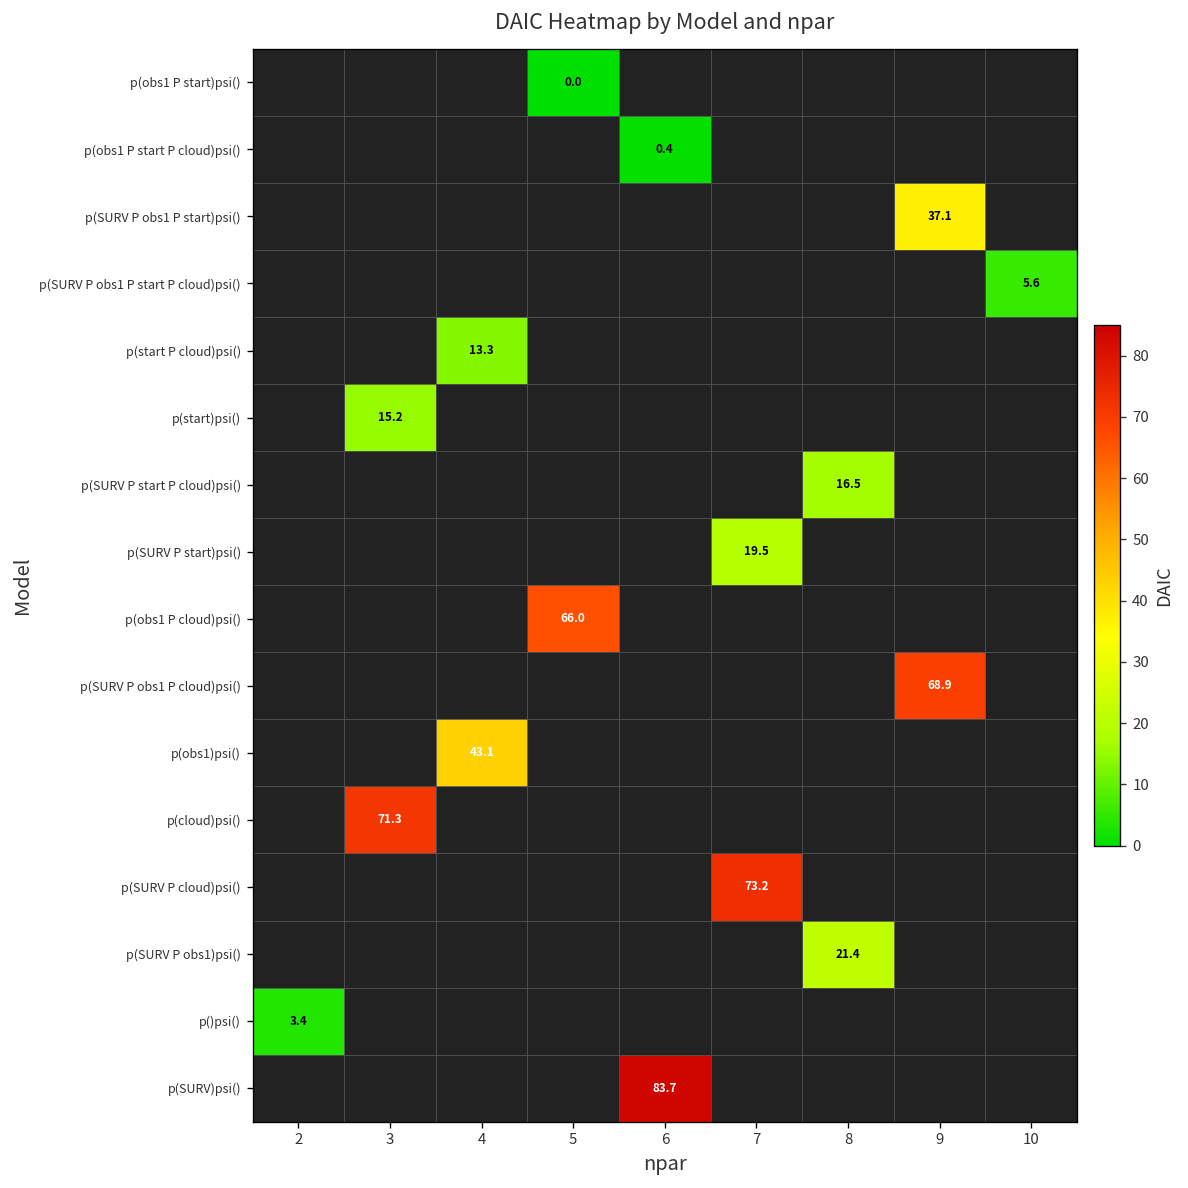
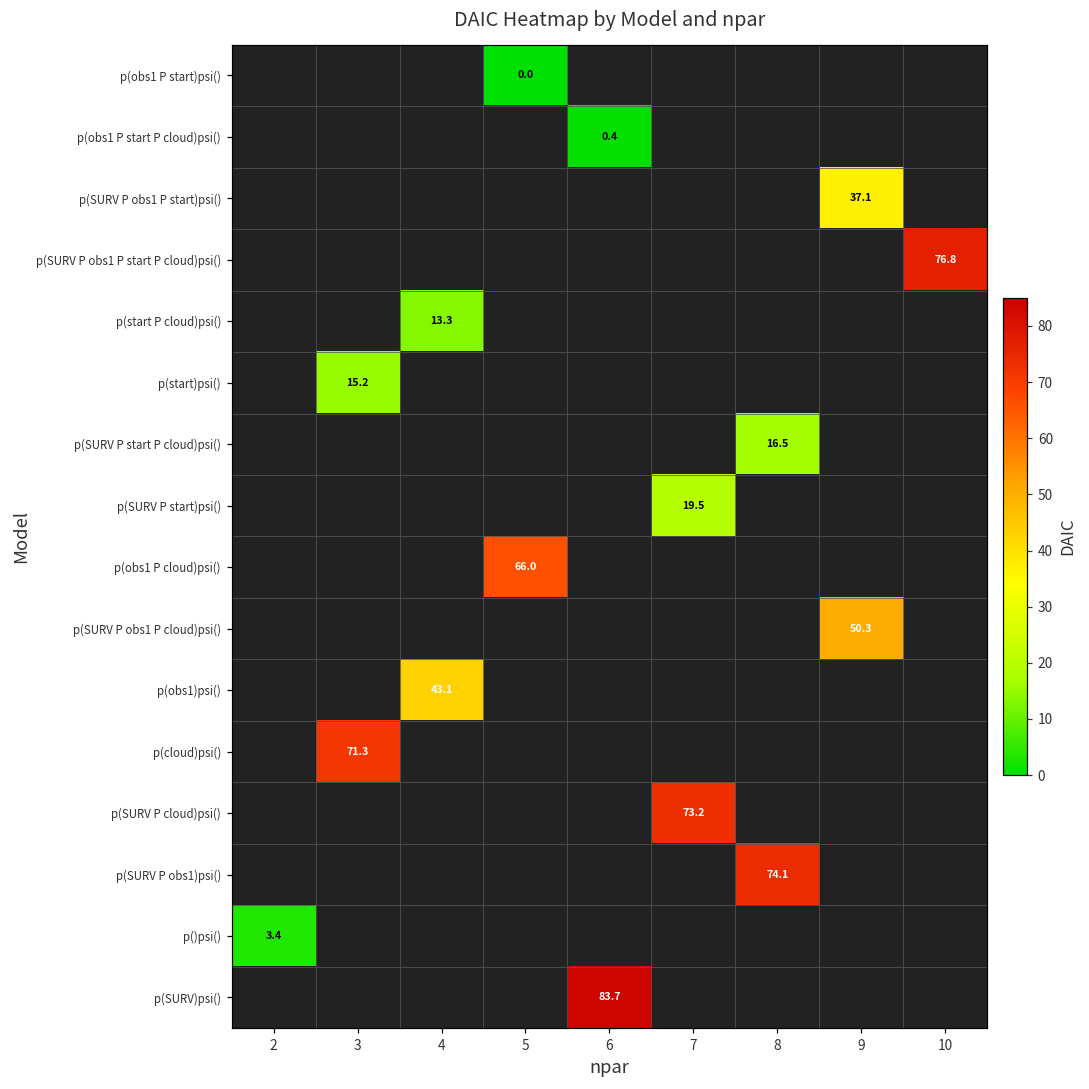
  {
    "p(obs1 P start)psi()": {
      "5": 0.0
    },
    "p(obs1 P start P cloud)psi()": {
      "6": 0.4
    },
    "p(SURV P obs1 P start)psi()": {
      "9": 37.1
    },
    "p(SURV P obs1 P start P cloud)psi()": {
-     "10": 5.6
+     "10": 76.8
    },
    "p(start P cloud)psi()": {
      "4": 13.3
    },
    "p(start)psi()": {
      "3": 15.2
    },
    "p(SURV P start P cloud)psi()": {
      "8": 16.5
    },
    "p(SURV P start)psi()": {
      "7": 19.5
    },
    "p(obs1 P cloud)psi()": {
      "5": 66.0
    },
    "p(SURV P obs1 P cloud)psi()": {
-     "9": 68.9
+     "9": 50.3
    },
    "p(obs1)psi()": {
      "4": 43.1
    },
    "p(cloud)psi()": {
      "3": 71.3
    },
    "p(SURV P cloud)psi()": {
      "7": 73.2
    },
    "p(SURV P obs1)psi()": {
-     "8": 21.4
+     "8": 74.1
    },
    "p()psi()": {
      "2": 3.4
    },
    "p(SURV)psi()": {
      "6": 83.7
    }
  }
